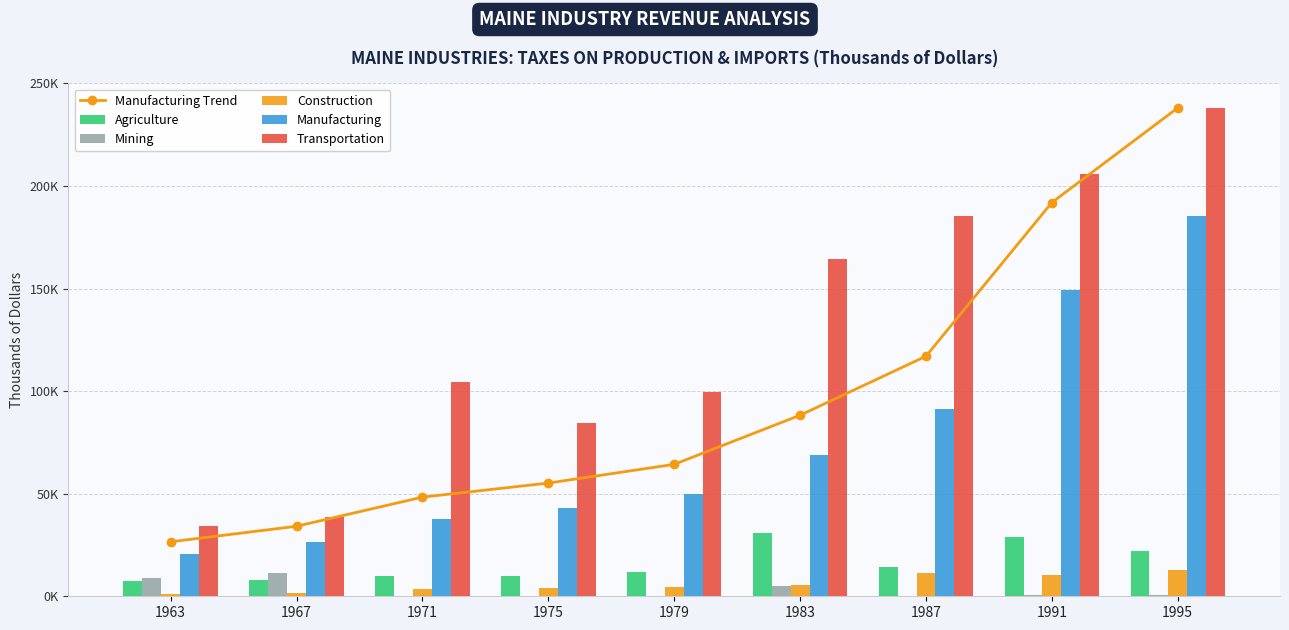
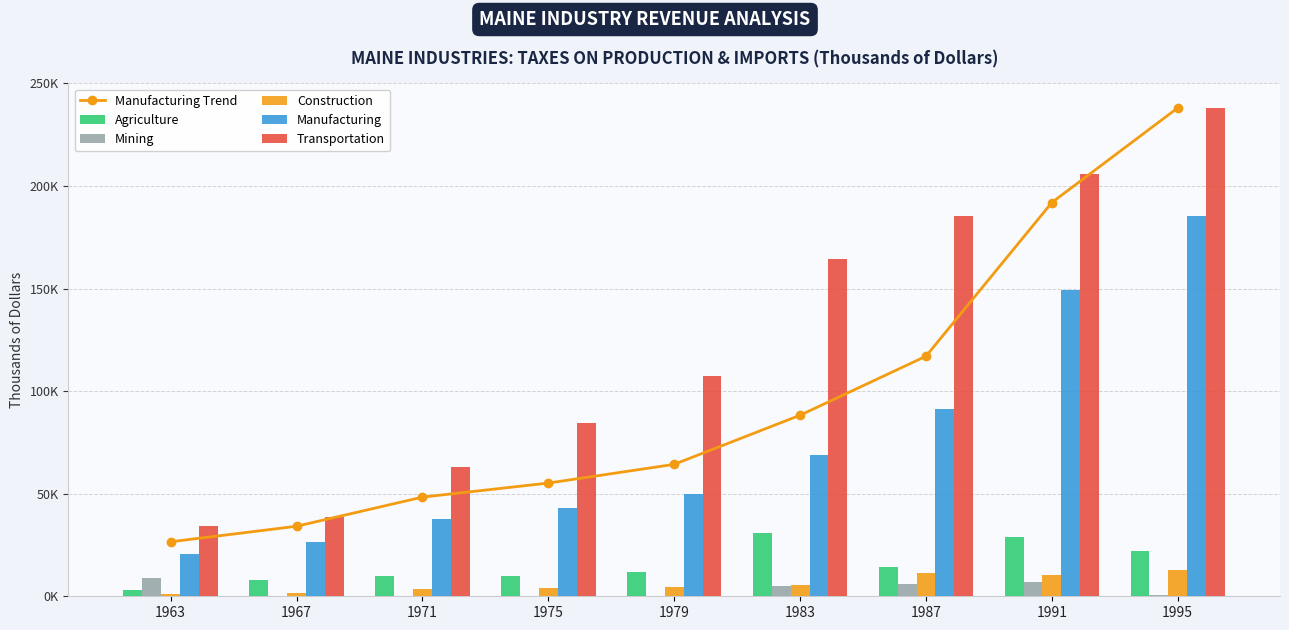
  {
    "Agriculture": {
-     "1963": 8000,
+     "1963": 3000,
      "1967": 8000,
      "1971": 10000,
      "1975": 10000,
      "1979": 12000,
      "1983": 31000,
      "1987": 14000,
      "1991": 29000,
      "1995": 22000
    },
    "Mining": {
      "1963": 9000,
-     "1967": 11000,
+     "1967": 0,
      "1983": 5000,
-     "1987": 0,
-     "1991": 1000
+     "1987": 6000,
+     "1991": 7000
    },
    "Manufacturing": {
      "1963": 21000,
      "1967": 27000,
      "1971": 38000,
      "1975": 43000,
      "1979": 50000,
      "1983": 69000,
      "1987": 91000,
      "1991": 149000,
      "1995": 185000
    },
    "Transportation": {
      "1963": 34000,
      "1967": 39000,
-     "1971": 104000,
+     "1971": 63000,
      "1975": 85000,
-     "1979": 100000,
+     "1979": 107000,
      "1983": 164000,
      "1987": 185000,
      "1991": 206000,
      "1995": 238000
    }
  }
